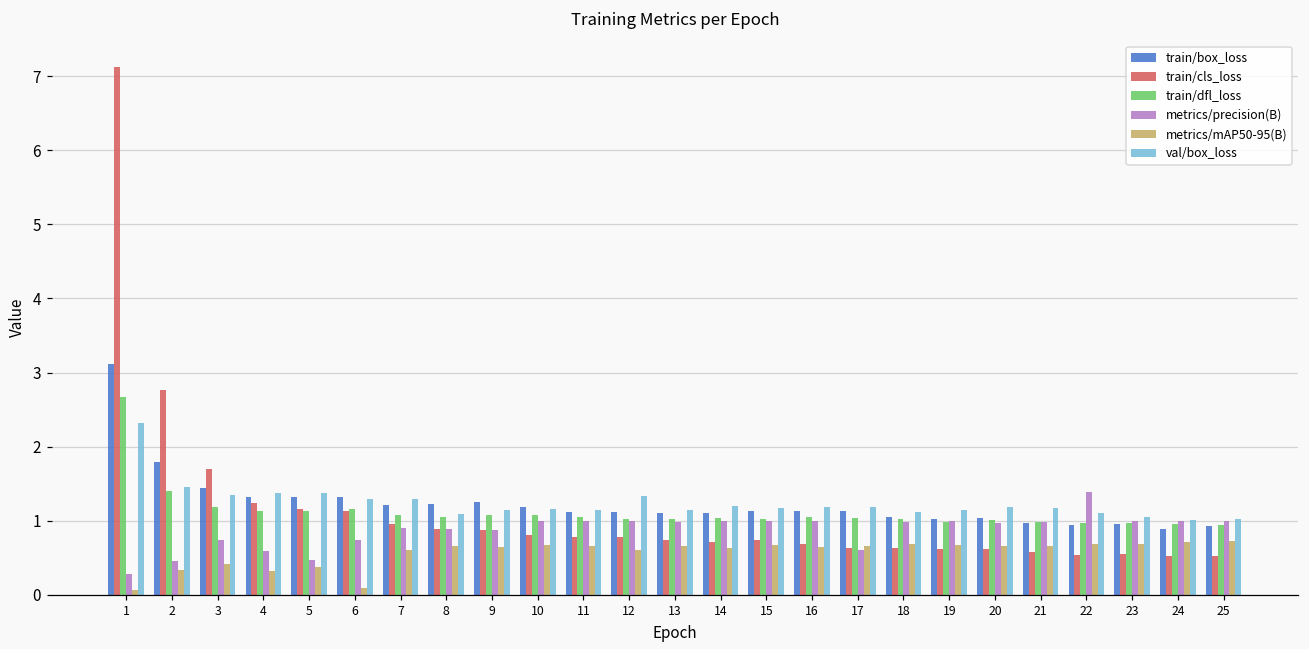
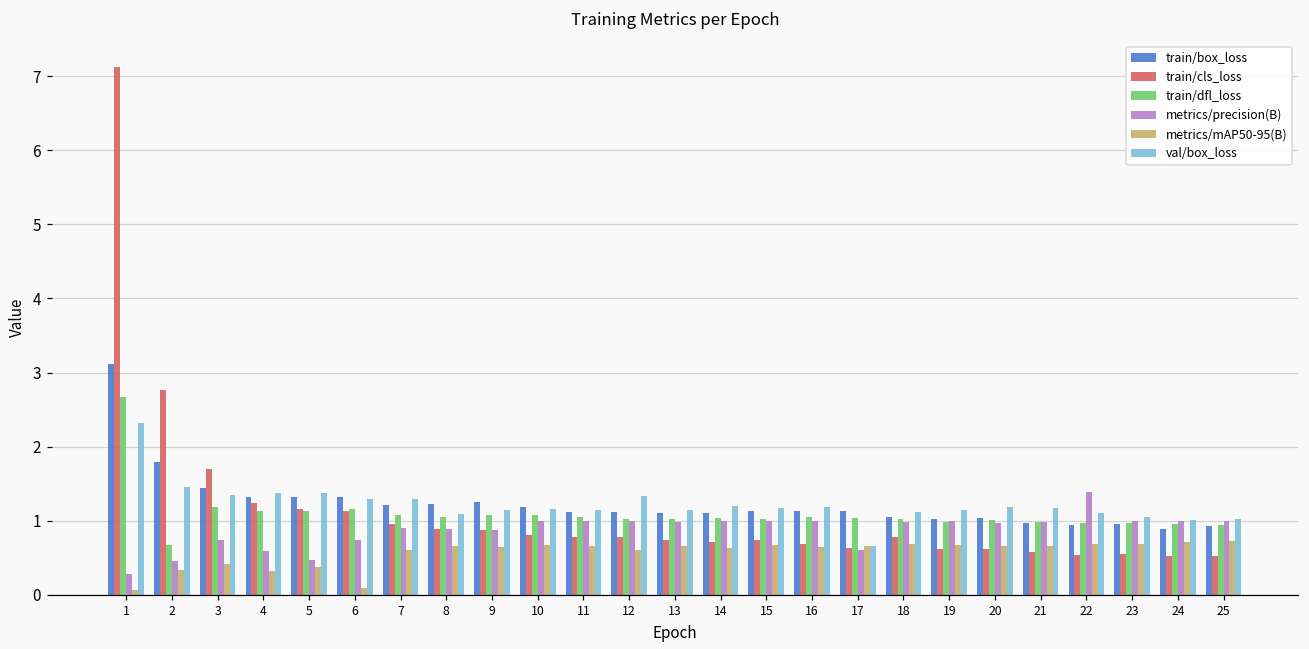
  {
    "train/box_loss": {
      "1": 3.1,
      "2": 1.8,
      "3": 1.4,
      "4": 1.3,
      "5": 1.3,
      "6": 1.3,
      "7": 1.2,
      "8": 1.2,
      "9": 1.2,
      "10": 1.2,
      "11": 1.1,
      "12": 1.1,
      "13": 1.1,
      "14": 1.1,
      "15": 1.1,
      "16": 1.1,
      "17": 1.1,
      "18": 1.0,
      "19": 1.0,
      "20": 1.0,
      "21": 1.0,
      "22": 0.9,
      "23": 1.0,
      "24": 0.9,
      "25": 0.9
    },
    "train/cls_loss": {
      "1": 7.1,
      "2": 2.8,
      "3": 1.7,
      "4": 1.2,
      "5": 1.2,
      "6": 1.1,
      "7": 1.0,
      "8": 0.9,
      "9": 0.9,
      "10": 0.8,
      "11": 0.8,
      "12": 0.8,
      "13": 0.7,
      "14": 0.7,
      "15": 0.7,
      "16": 0.7,
      "17": 0.6,
-     "18": 0.6,
+     "18": 0.8,
      "19": 0.6,
      "20": 0.6,
      "21": 0.6,
      "22": 0.5,
      "23": 0.5,
      "24": 0.5,
      "25": 0.5
    },
    "train/dfl_loss": {
      "1": 2.7,
-     "2": 1.4,
+     "2": 0.7,
      "3": 1.2,
      "4": 1.1,
      "5": 1.1,
      "6": 1.2,
      "7": 1.1,
      "8": 1.1,
      "9": 1.1,
      "10": 1.1,
      "11": 1.0,
      "12": 1.0,
      "13": 1.0,
      "14": 1.0,
      "15": 1.0,
      "16": 1.0,
      "17": 1.0,
      "18": 1.0,
      "19": 1.0,
      "20": 1.0,
      "21": 1.0,
      "22": 1.0,
      "23": 1.0,
      "24": 1.0,
      "25": 0.9
    },
    "metrics/precision(B)": {
      "1": 0.3,
      "2": 0.5,
      "3": 0.7,
      "4": 0.6,
      "5": 0.5,
      "6": 0.7,
      "7": 0.9,
      "8": 0.9,
      "9": 0.9,
      "10": 1.0,
      "11": 1.0,
      "12": 1.0,
      "13": 1.0,
      "14": 1.0,
      "15": 1.0,
      "16": 1.0,
      "17": 0.6,
      "18": 1.0,
      "19": 1.0,
      "20": 1.0,
      "21": 1.0,
      "22": 1.4,
      "23": 1.0,
      "24": 1.0,
      "25": 1.0
    },
    "metrics/mAP50-95(B)": {
      "1": 0.1,
      "2": 0.3,
      "3": 0.4,
      "4": 0.3,
      "5": 0.4,
      "6": 0.1,
      "7": 0.6,
      "8": 0.7,
      "9": 0.7,
      "10": 0.7,
      "11": 0.7,
      "12": 0.6,
      "13": 0.7,
      "14": 0.6,
      "15": 0.7,
      "16": 0.6,
      "17": 0.7,
      "18": 0.7,
      "19": 0.7,
      "20": 0.7,
      "21": 0.7,
      "22": 0.7,
      "23": 0.7,
      "24": 0.7,
      "25": 0.7
    },
    "val/box_loss": {
      "1": 2.3,
      "2": 1.5,
      "3": 1.4,
      "4": 1.4,
      "5": 1.4,
      "6": 1.3,
      "7": 1.3,
      "8": 1.1,
      "9": 1.1,
      "10": 1.2,
      "11": 1.1,
      "12": 1.3,
      "13": 1.1,
      "14": 1.2,
      "15": 1.2,
      "16": 1.2,
-     "17": 1.2,
+     "17": 0.7,
      "18": 1.1,
      "19": 1.1,
      "20": 1.2,
      "21": 1.2,
      "22": 1.1,
      "23": 1.0,
      "24": 1.0,
      "25": 1.0
    }
  }
